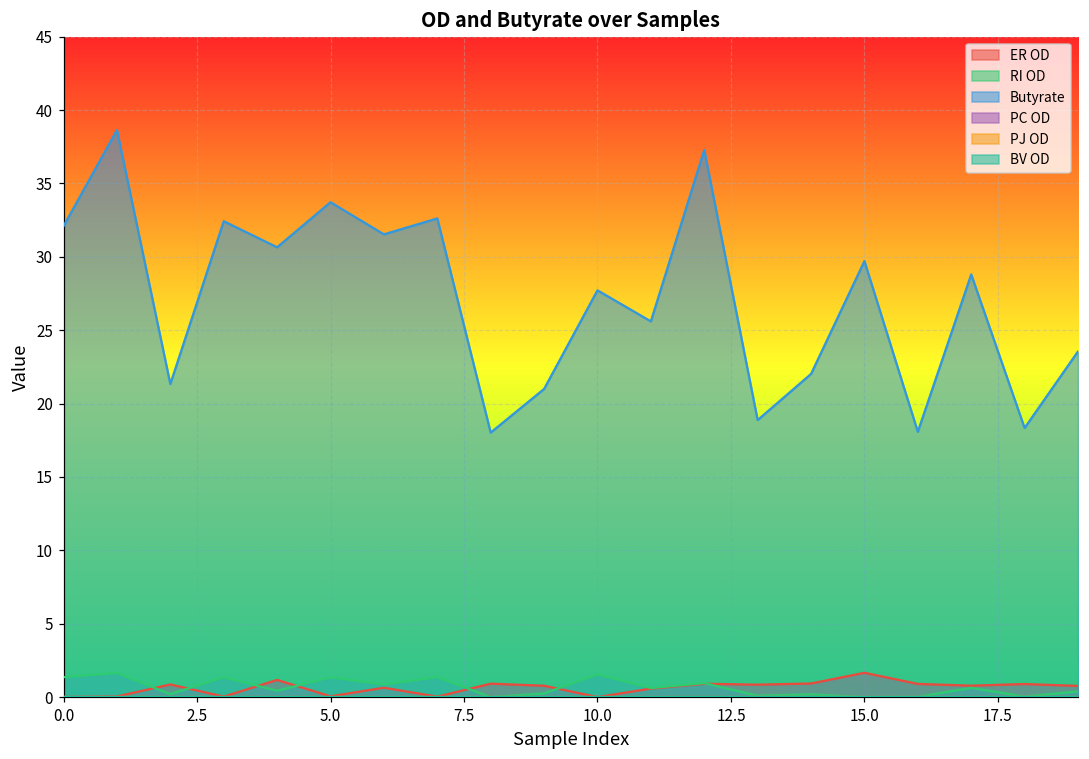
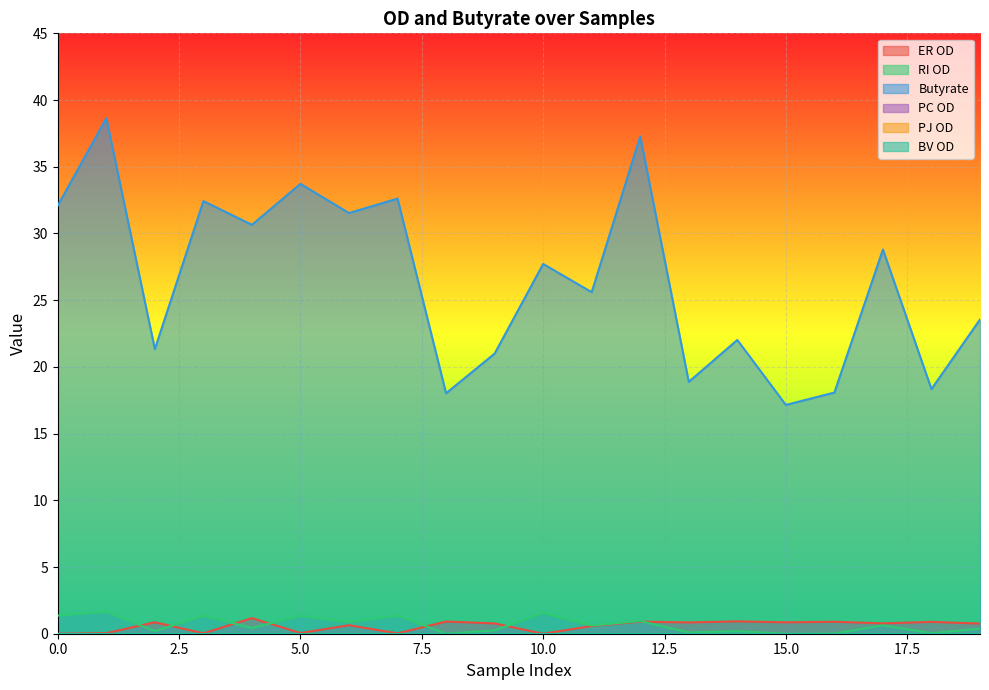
  {
    "ER OD": {
-     "15.0": 1.7
+     "15.0": 0.9
    },
    "Butyrate": {
      "0.0": 32.1,
      "5.0": 33.7,
      "10.0": 27.7,
-     "15.0": 29.7
+     "15.0": 17.1
    }
  }
